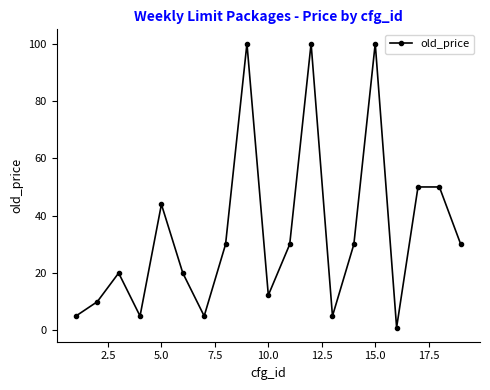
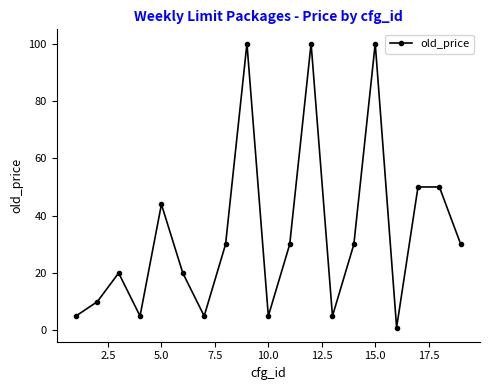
  {
    "5.0": 44,
-   "10.0": 12,
+   "10.0": 5,
    "15.0": 100
  }
